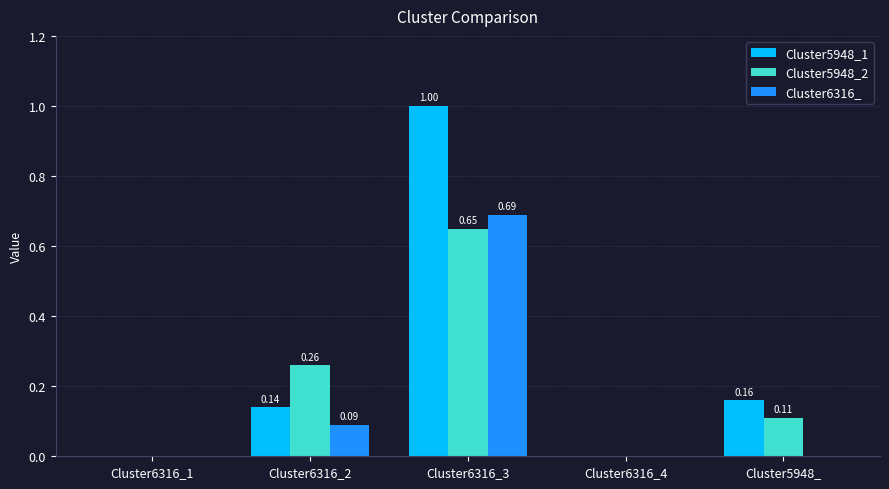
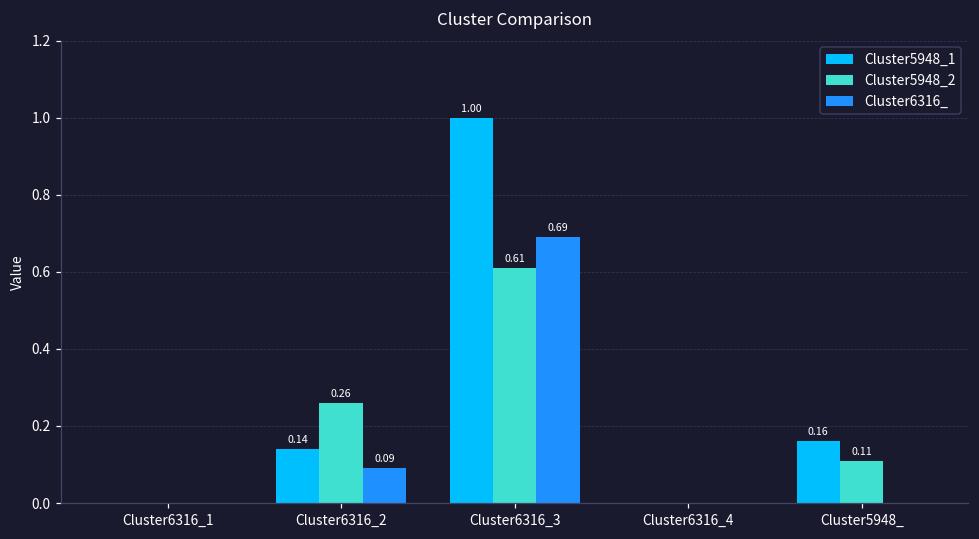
  {
    "Cluster5948_2": {
      "Cluster6316_2": 0.26,
-     "Cluster6316_3": 0.65,
+     "Cluster6316_3": 0.61,
      "Cluster5948_": 0.11
    }
  }
